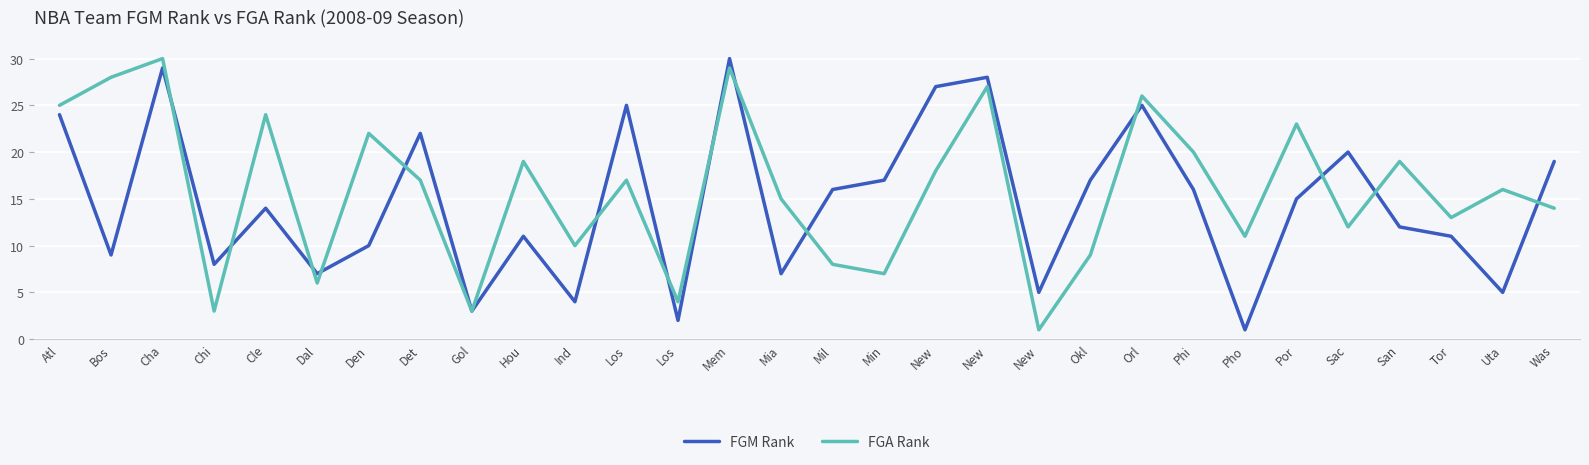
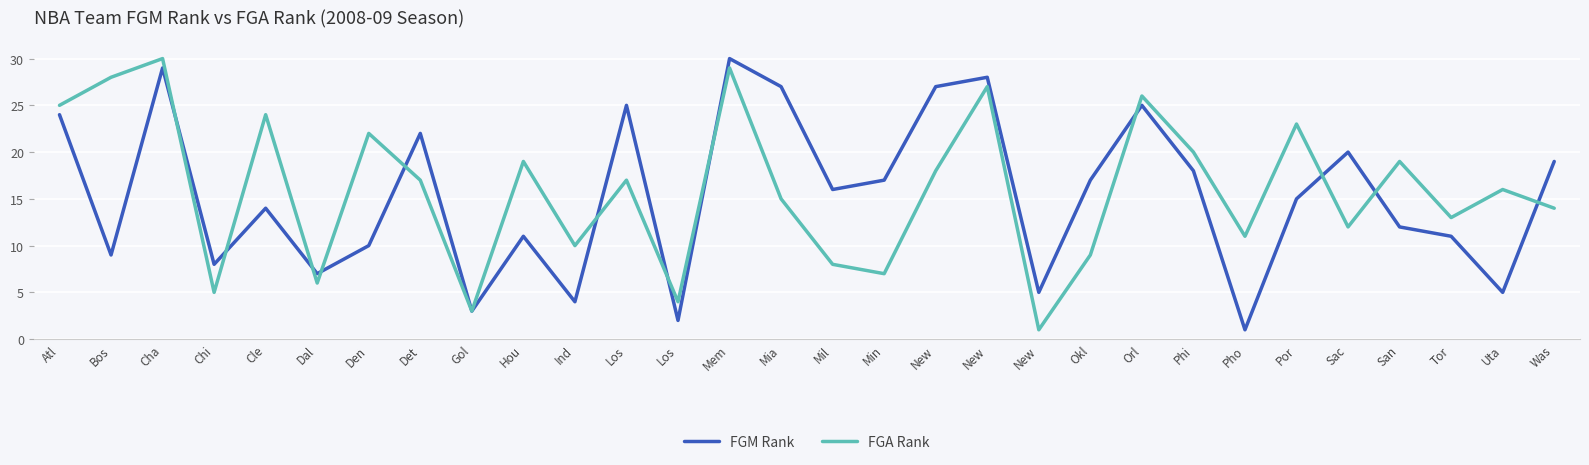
  {
    "FGM Rank": {
      "Atl": 24,
      "Bos": 9,
      "Cha": 29,
      "Chi": 8,
      "Cle": 14,
      "Dal": 7,
      "Den": 10,
      "Det": 22,
      "Hou": 11,
      "Ind": 4,
      "Mem": 30,
-     "Mia": 7,
+     "Mia": 27,
      "Mil": 16,
      "Min": 17,
      "Okl": 17,
      "Orl": 25,
-     "Phi": 16,
+     "Phi": 18,
      "Pho": 1,
      "Por": 15,
      "Sac": 20,
      "San": 12,
      "Tor": 11,
      "Uta": 5,
      "Was": 19
    },
    "FGA Rank": {
      "Atl": 25,
      "Bos": 28,
      "Cha": 30,
-     "Chi": 3,
+     "Chi": 5,
      "Cle": 24,
      "Dal": 6,
      "Den": 22,
      "Det": 17,
      "Hou": 19,
      "Ind": 10,
      "Mem": 29,
      "Mia": 15,
      "Mil": 8,
      "Min": 7,
      "Okl": 9,
      "Orl": 26,
      "Phi": 20,
      "Pho": 11,
      "Por": 23,
      "Sac": 12,
      "San": 19,
      "Tor": 13,
      "Uta": 16,
      "Was": 14
    }
  }
